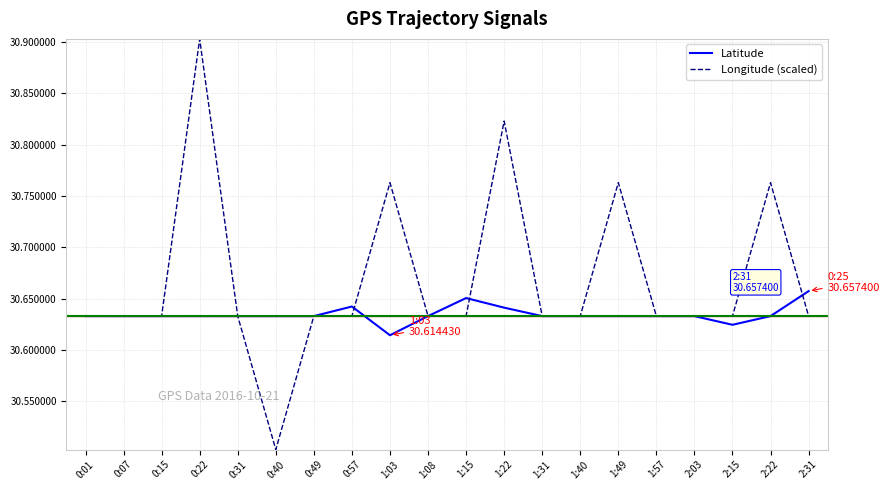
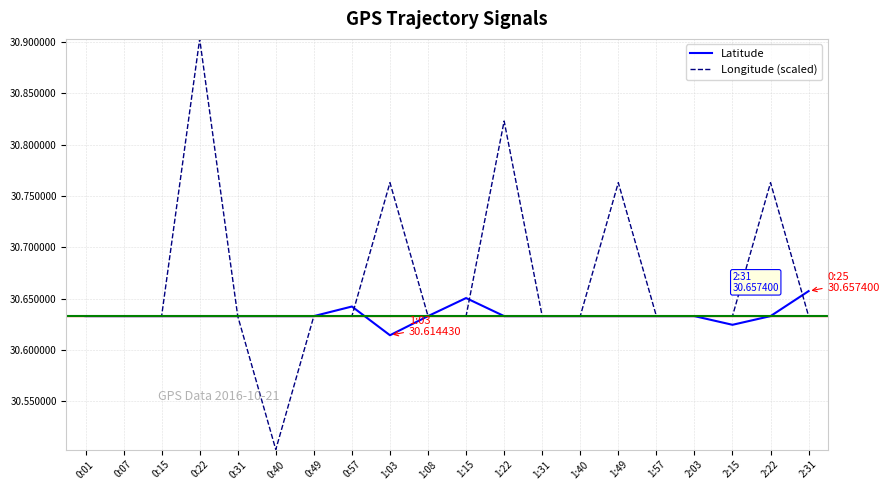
  {
    "Latitude": {
      "0:22": 30.633,
      "0:40": 30.633,
      "0:57": 30.642,
      "1:15": 30.651,
-     "1:22": 30.641,
+     "1:22": 30.633,
      "1:49": 30.633,
      "2:15": 30.625
    },
    "Longitude (scaled)": {
      "0:22": 30.903,
      "0:40": 30.503,
      "0:57": 30.633,
      "1:03": 30.763,
      "1:15": 30.633,
      "1:22": 30.823,
      "1:49": 30.763,
      "2:22": 30.763,
      "2:31": 30.633
    }
  }
